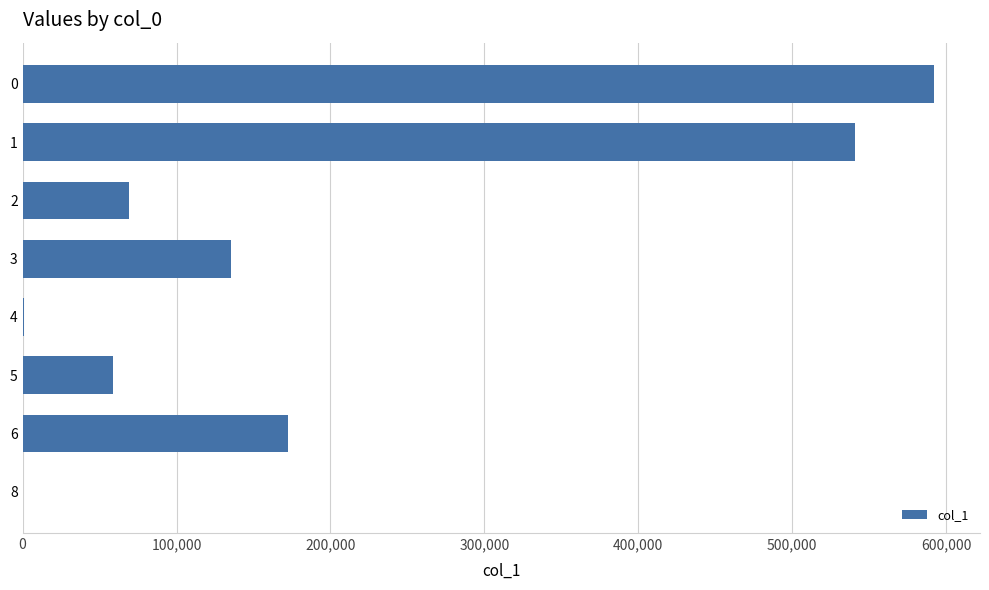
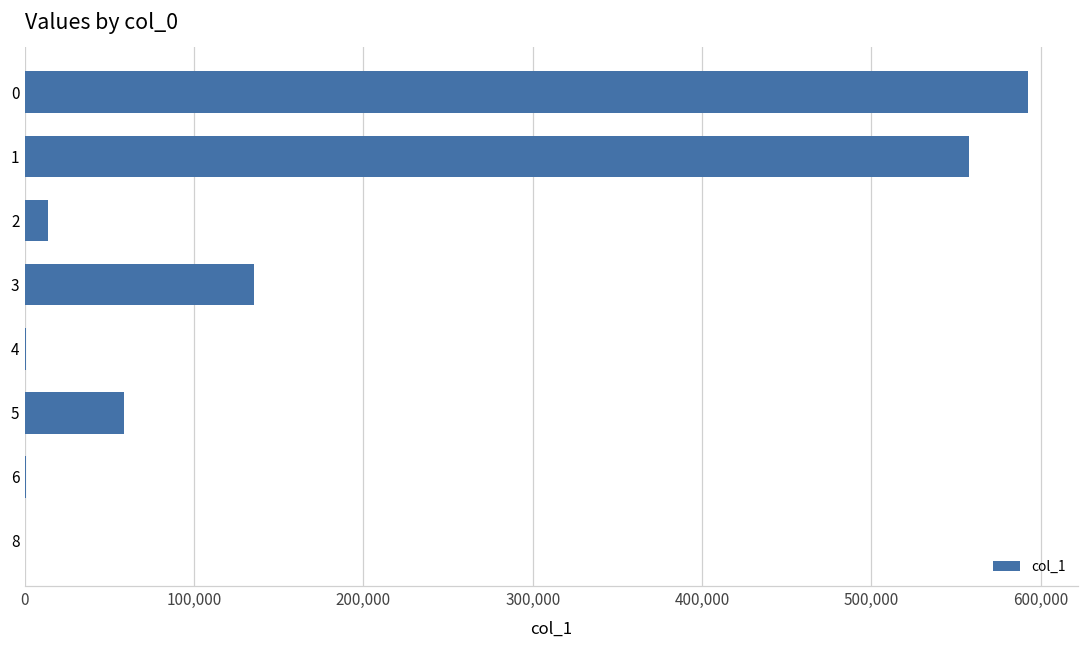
  {
    "0": "592,000",
-   "1": "541,000",
-   "2": "69,000",
+   "1": "558,000",
+   "2": "14,000",
    "3": "135,000",
    "5": "58,000",
-   "6": "173,000"
+   "6": "0"
  }
